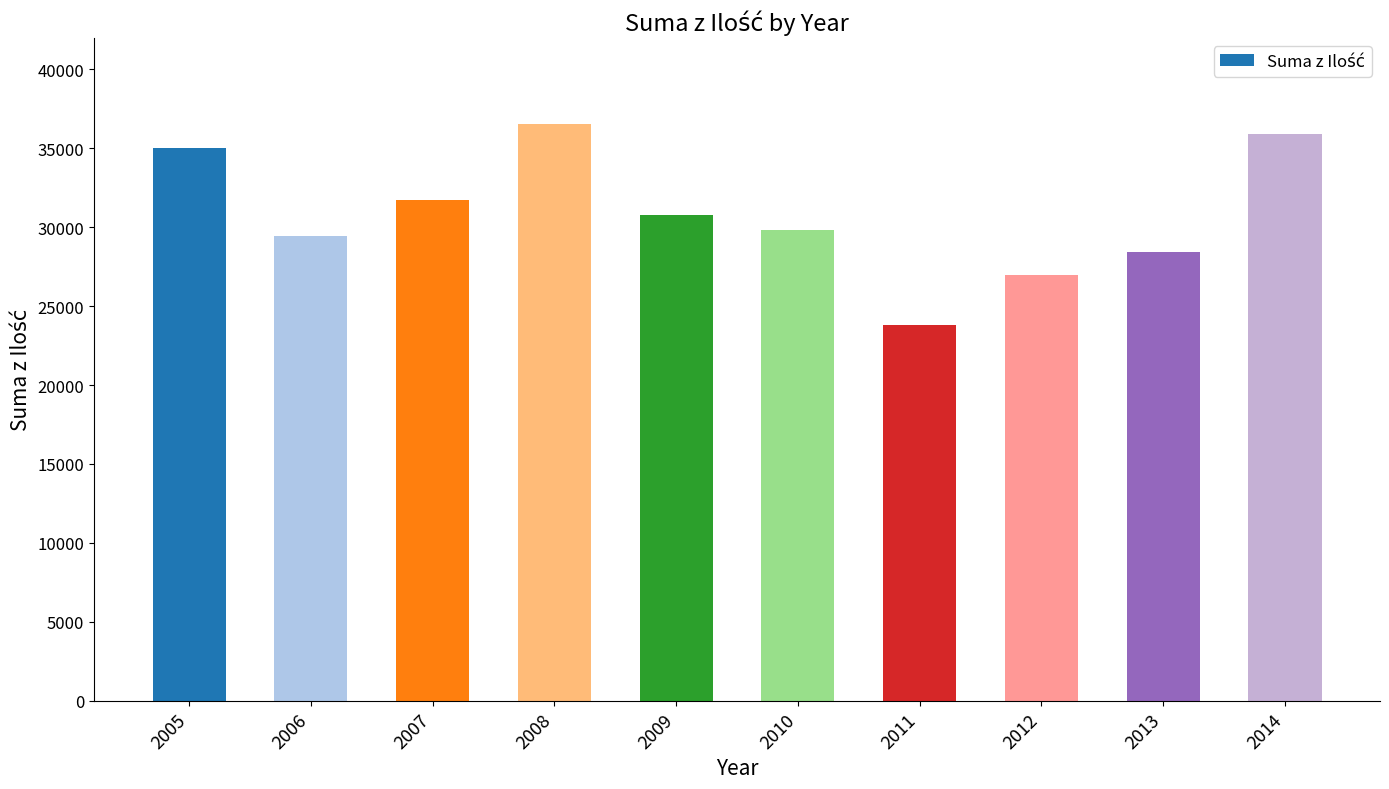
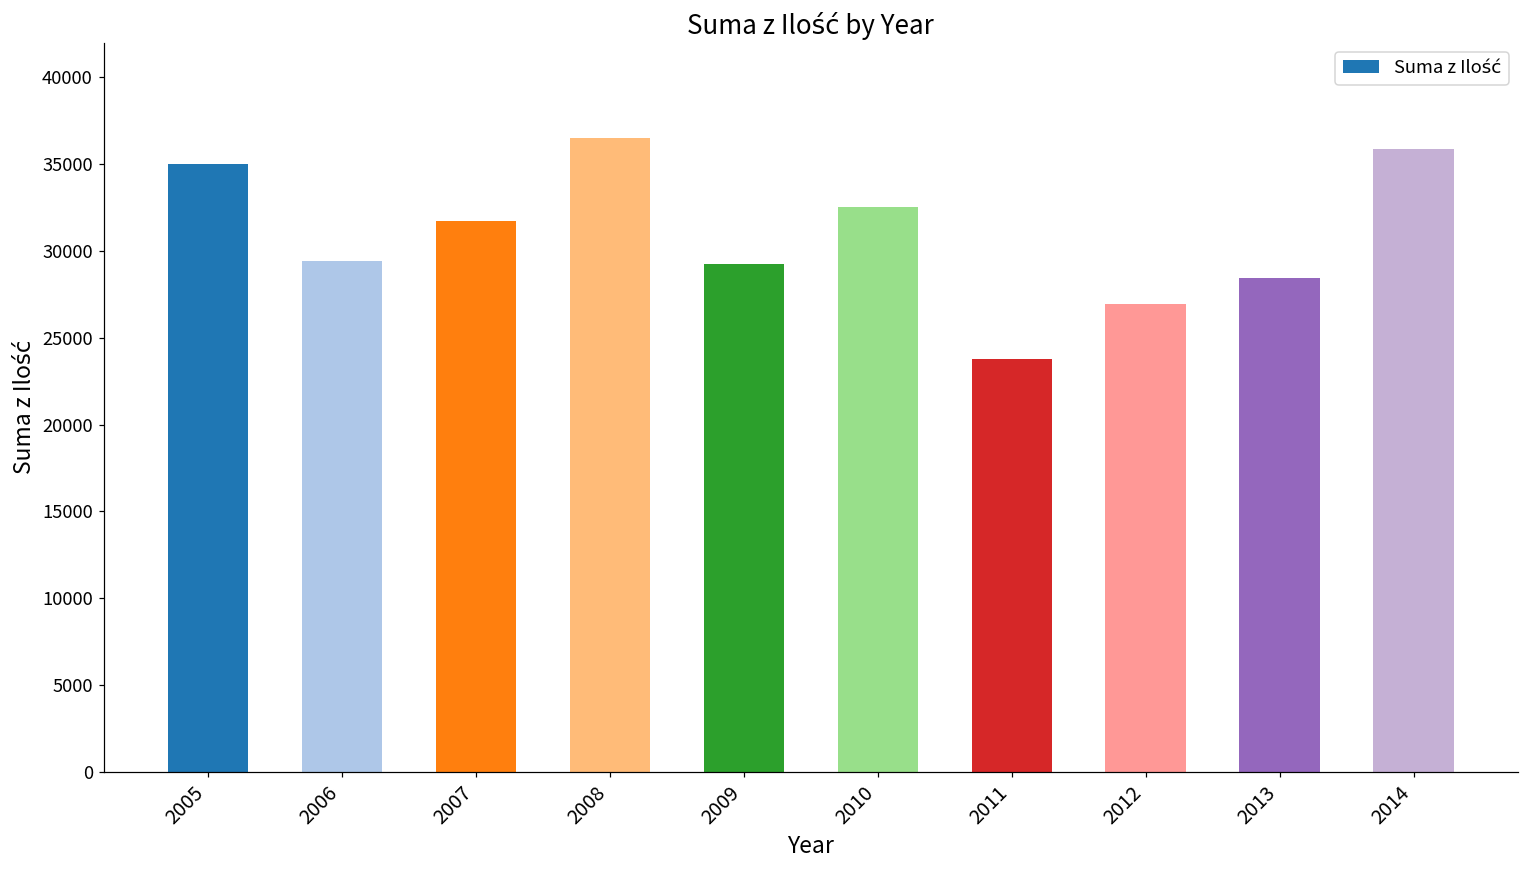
  {
    "2005": 35000,
    "2006": 29500,
    "2007": 31700,
    "2008": 36500,
-   "2009": 30800,
-   "2010": 29800,
+   "2009": 29200,
+   "2010": 32500,
    "2011": 23800,
    "2012": 27000,
    "2013": 28400,
    "2014": 35900
  }
